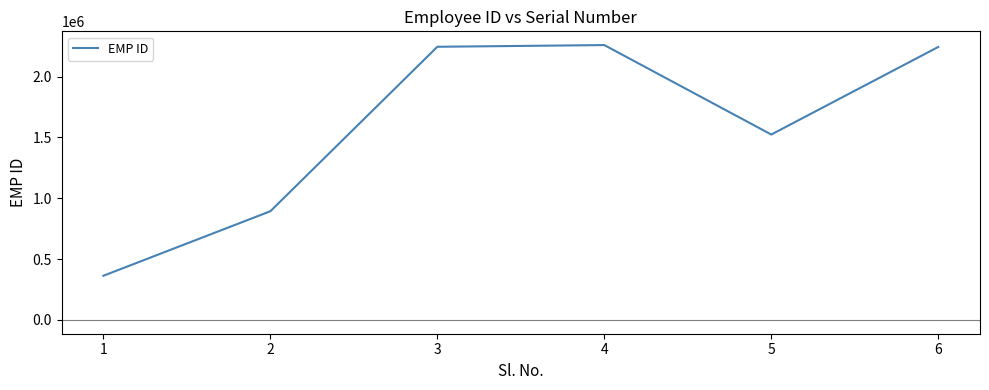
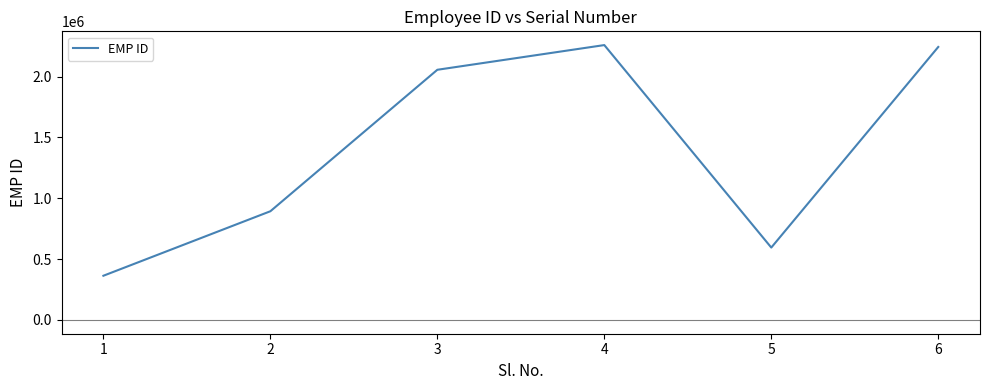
  {
    "1": 360000,
    "2": 890000,
-   "3": 2240000,
+   "3": 2060000,
    "4": 2260000,
-   "5": 1520000,
+   "5": 590000,
    "6": 2240000
  }
